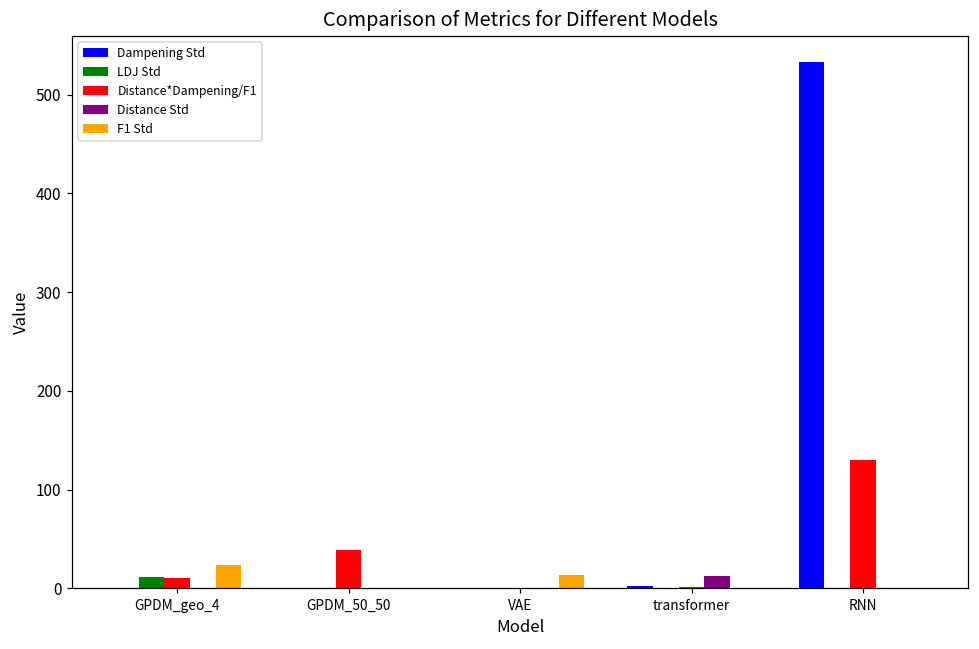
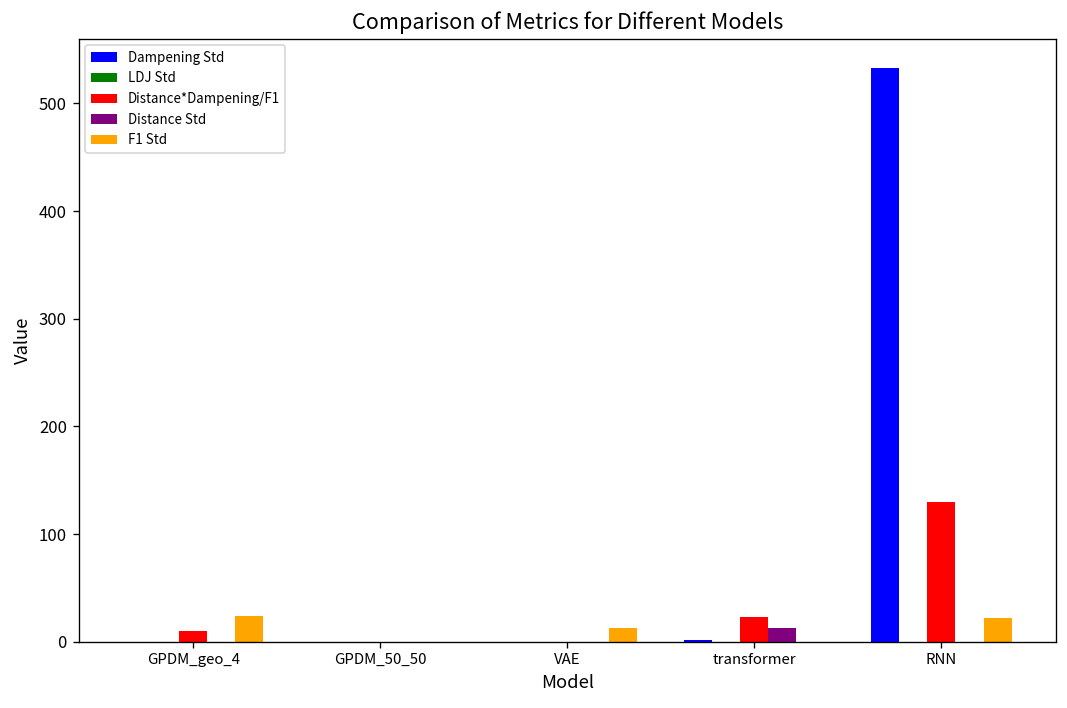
  {
    "Dampening Std": {
      "RNN": 530
    },
    "LDJ Std": {
-     "GPDM_geo_4": 10
+     "GPDM_geo_4": 0
    },
    "Distance*Dampening/F1": {
      "GPDM_geo_4": 10,
-     "GPDM_50_50": 40,
-     "transformer": 0,
+     "GPDM_50_50": 0,
+     "transformer": 20,
      "RNN": 130
    },
    "Distance Std": {
      "transformer": 10
    },
    "F1 Std": {
      "GPDM_geo_4": 20,
      "GPDM_50_50": 0,
      "VAE": 10,
-     "RNN": 0
+     "RNN": 20
    }
  }
